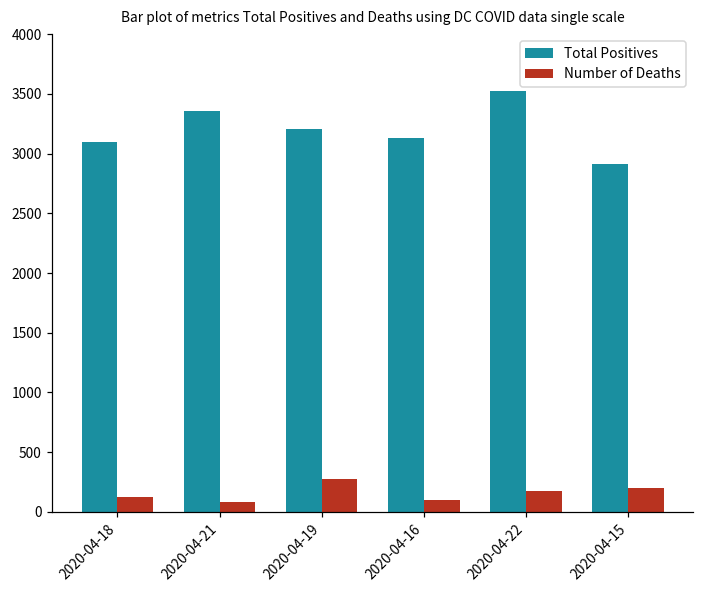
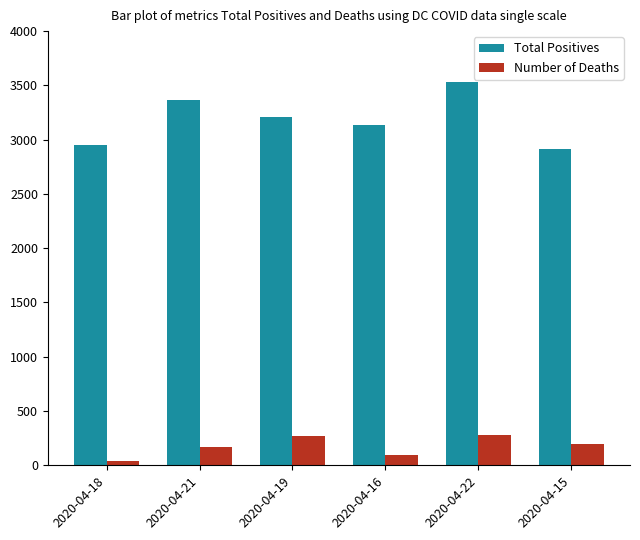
  {
    "Total Positives": {
-     "2020-04-18": 3100,
+     "2020-04-18": 2950,
      "2020-04-21": 3360,
      "2020-04-19": 3210,
      "2020-04-16": 3130,
      "2020-04-22": 3530,
      "2020-04-15": 2910
    },
    "Number of Deaths": {
-     "2020-04-18": 130,
-     "2020-04-21": 90,
+     "2020-04-18": 40,
+     "2020-04-21": 170,
      "2020-04-19": 270,
      "2020-04-16": 100,
-     "2020-04-22": 180,
+     "2020-04-22": 280,
      "2020-04-15": 200
    }
  }
